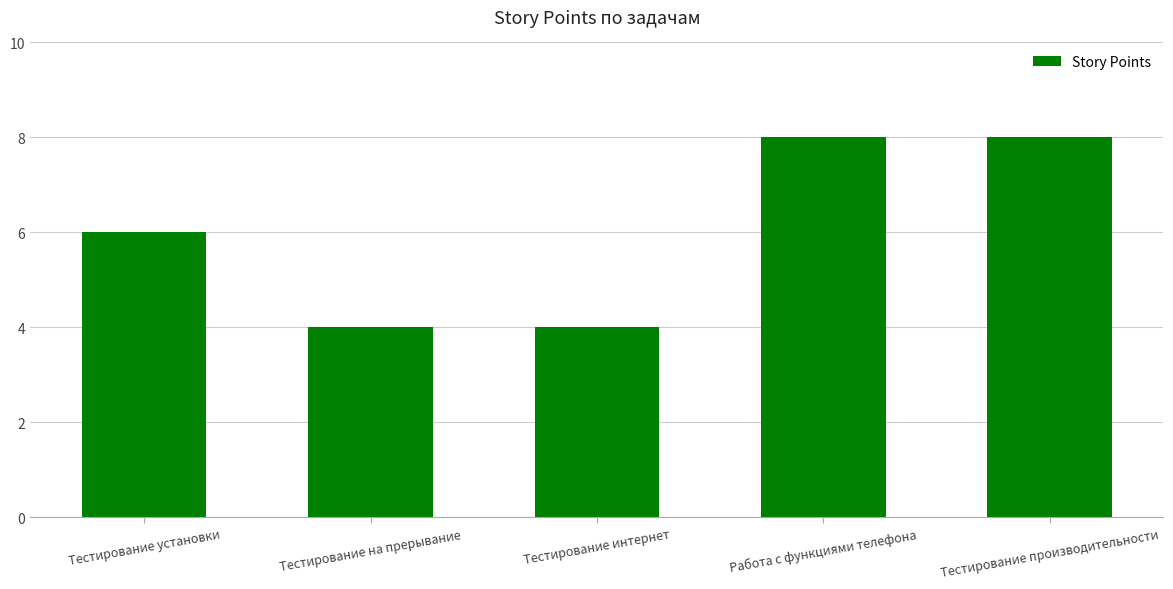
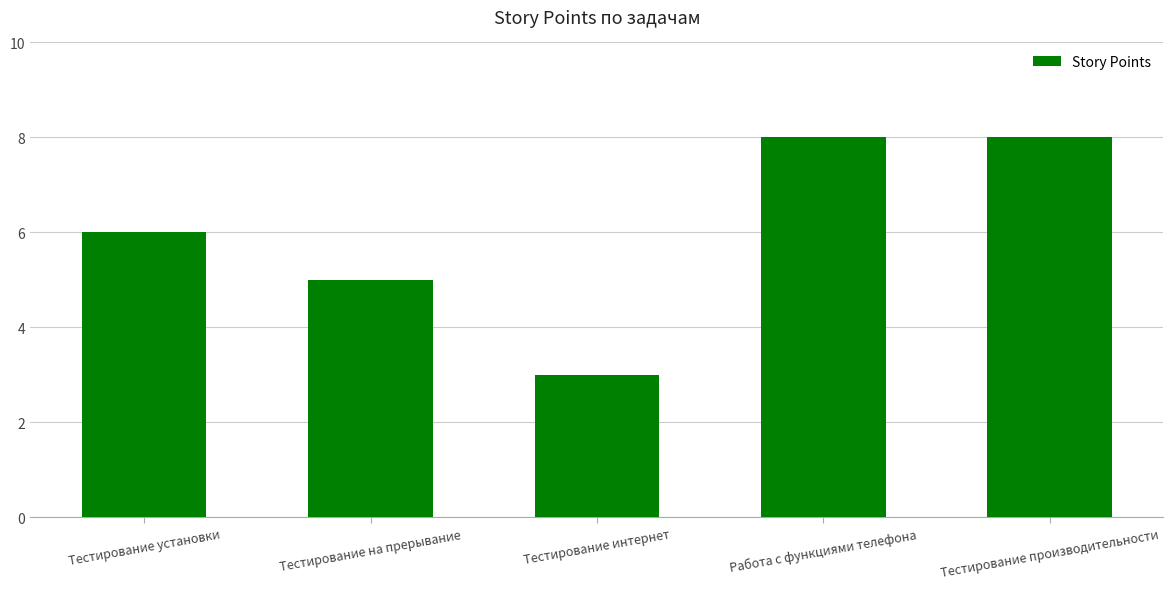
  {
    "Тестирование установки": 6,
-   "Тестирование на прерывание": 4,
-   "Тестирование интернет": 4,
+   "Тестирование на прерывание": 5,
+   "Тестирование интернет": 3,
    "Работа с функциями телефона": 8,
    "Тестирование производительности": 8
  }
